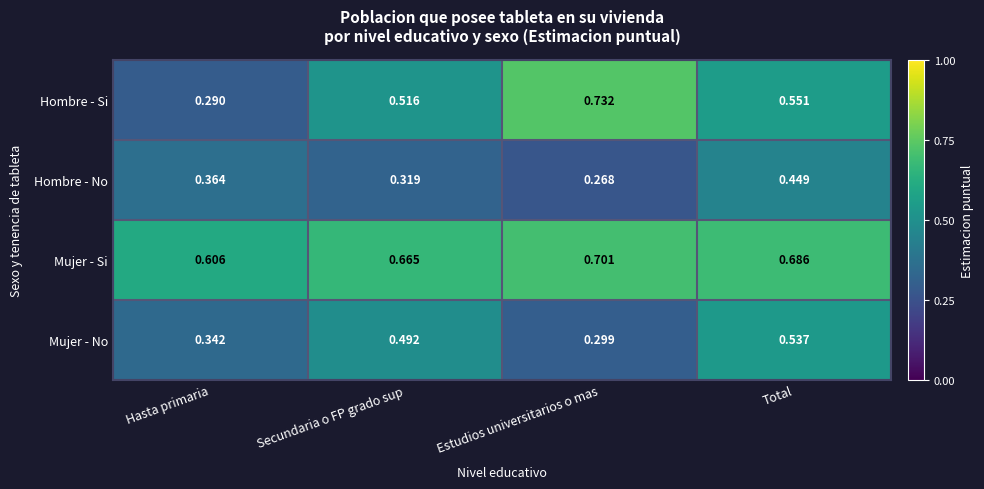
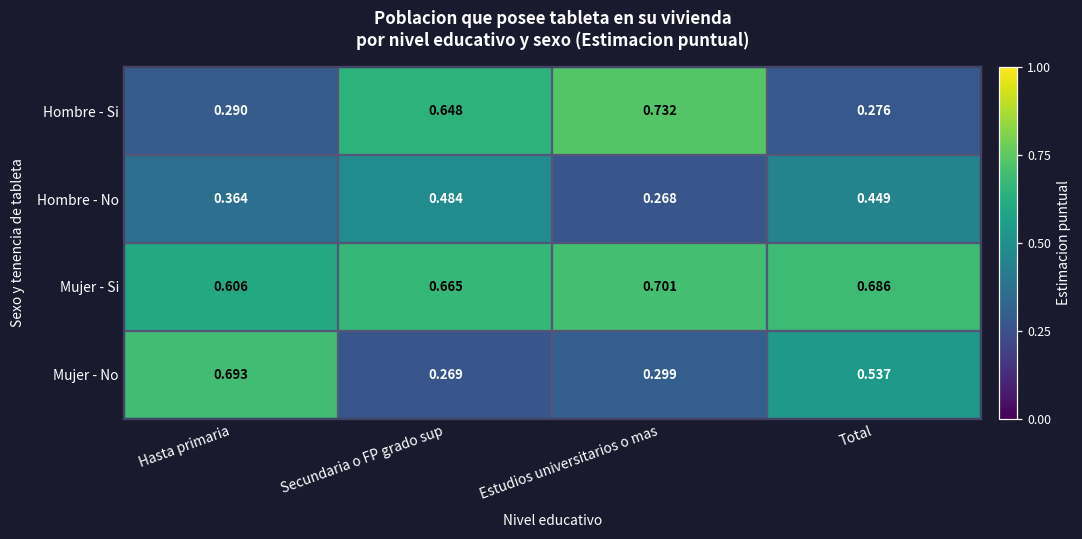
  {
    "Hombre - Si": {
      "Hasta primaria": 0.290,
-     "Secundaria o FP grado sup": 0.516,
+     "Secundaria o FP grado sup": 0.648,
      "Estudios universitarios o mas": 0.732,
-     "Total": 0.551
+     "Total": 0.276
    },
    "Hombre - No": {
      "Hasta primaria": 0.364,
-     "Secundaria o FP grado sup": 0.319,
+     "Secundaria o FP grado sup": 0.484,
      "Estudios universitarios o mas": 0.268,
      "Total": 0.449
    },
    "Mujer - Si": {
      "Hasta primaria": 0.606,
      "Secundaria o FP grado sup": 0.665,
      "Estudios universitarios o mas": 0.701,
      "Total": 0.686
    },
    "Mujer - No": {
-     "Hasta primaria": 0.342,
-     "Secundaria o FP grado sup": 0.492,
+     "Hasta primaria": 0.693,
+     "Secundaria o FP grado sup": 0.269,
      "Estudios universitarios o mas": 0.299,
      "Total": 0.537
    }
  }
